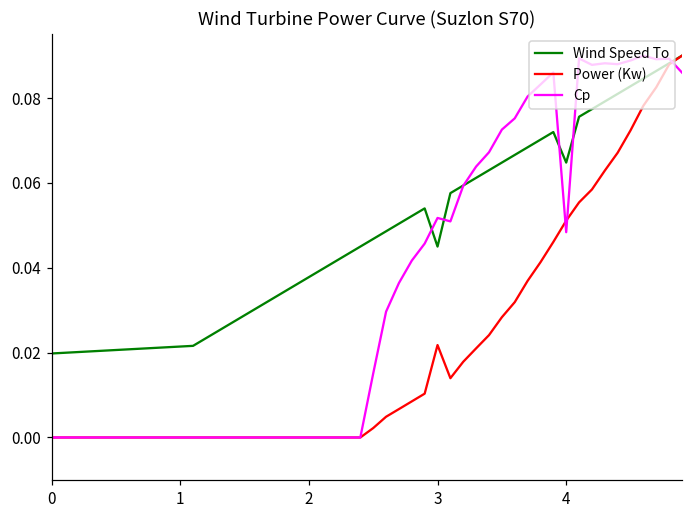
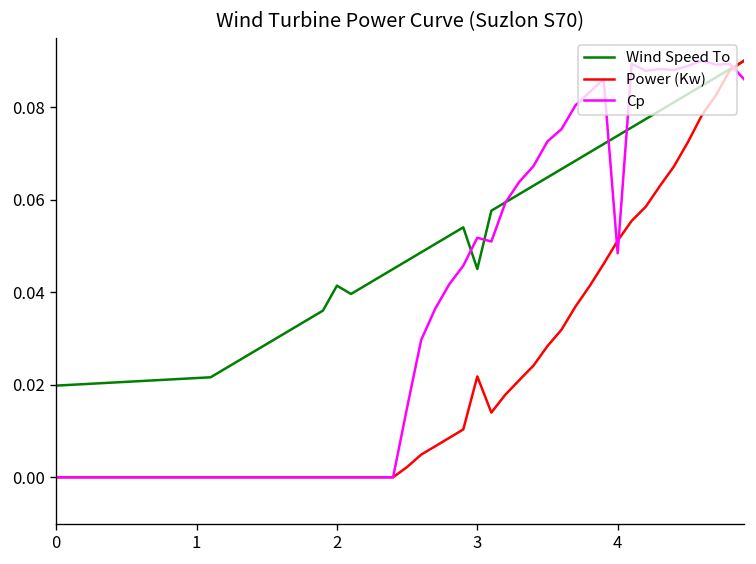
  {
    "Wind Speed To": {
      "0": 0.020,
-     "2": 0.038,
+     "2": 0.041,
      "3": 0.045,
-     "4": 0.065
+     "4": 0.074
    },
    "Power (Kw)": {
      "3": 0.022,
      "4": 0.051
    },
    "Cp": {
      "3": 0.052,
      "4": 0.048
    }
  }
